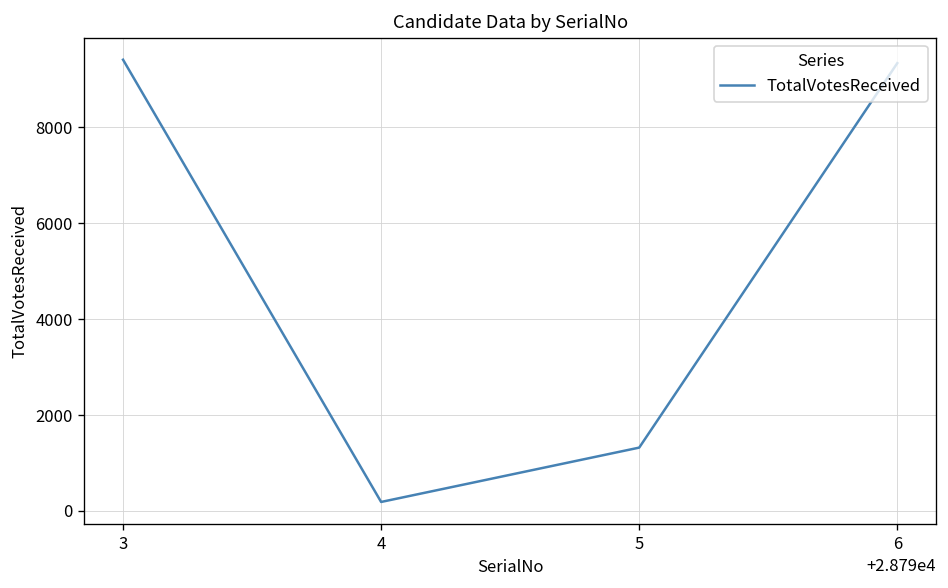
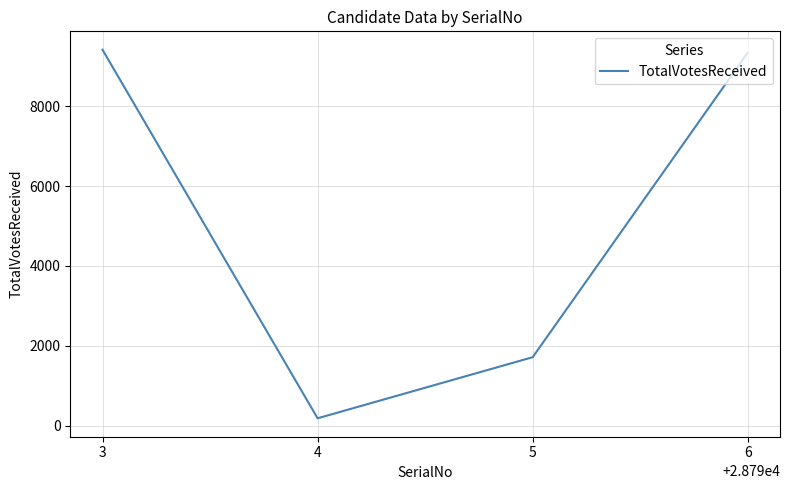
  {
    "3": 9400,
    "4": 200,
-   "5": 1300
+   "5": 1700
  }
